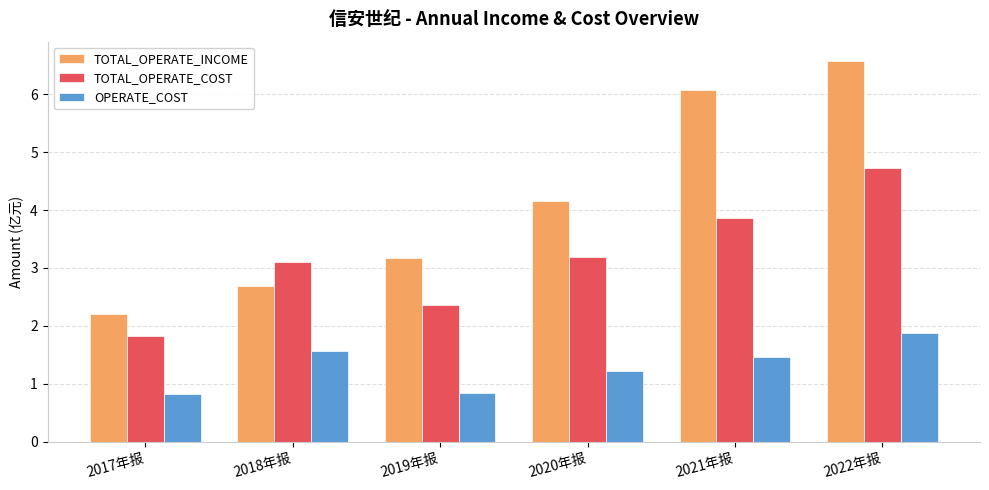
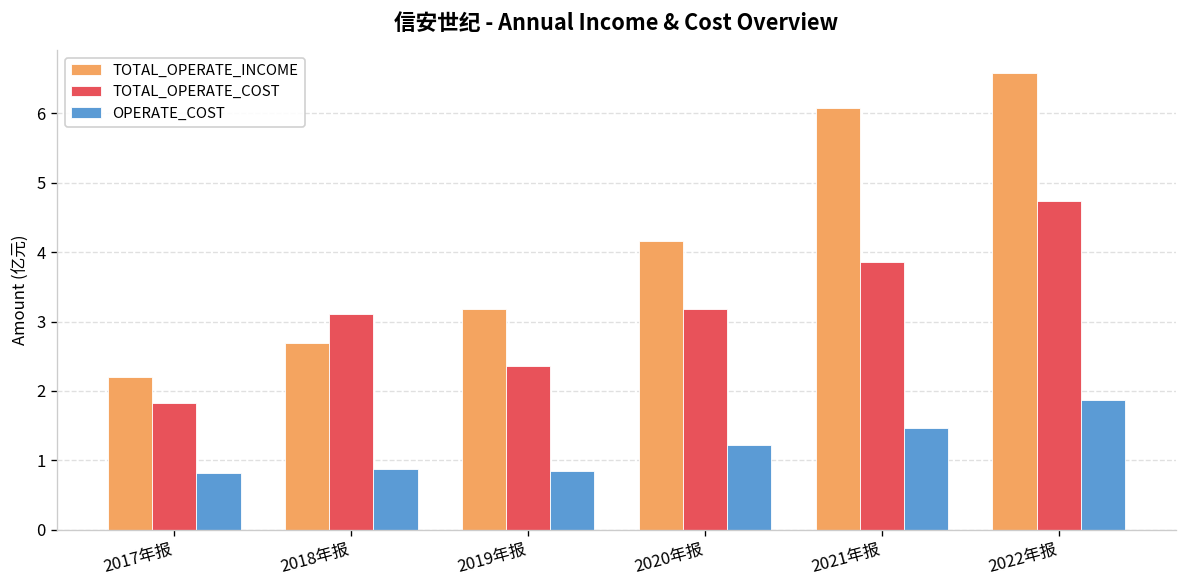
  {
    "TOTAL_OPERATE_INCOME": {
      "2017年报": 2.2,
      "2018年报": 2.7,
      "2019年报": 3.2,
      "2020年报": 4.2,
      "2021年报": 6.1,
      "2022年报": 6.6
    },
    "TOTAL_OPERATE_COST": {
      "2017年报": 1.8,
      "2018年报": 3.1,
      "2019年报": 2.4,
      "2020年报": 3.2,
      "2021年报": 3.9,
      "2022年报": 4.7
    },
    "OPERATE_COST": {
      "2017年报": 0.8,
-     "2018年报": 1.6,
+     "2018年报": 0.9,
      "2019年报": 0.8,
      "2020年报": 1.2,
      "2021年报": 1.5,
      "2022年报": 1.9
    }
  }
